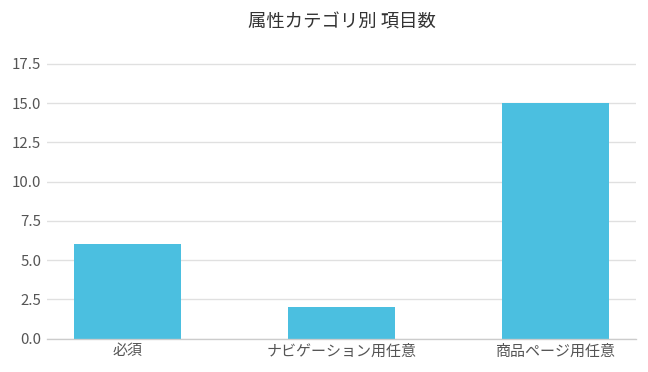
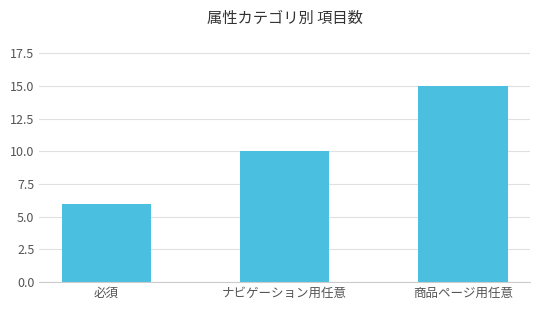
  {
    "必須": 6,
-   "ナビゲーション用任意": 2,
+   "ナビゲーション用任意": 10,
    "商品ページ用任意": 15
  }
